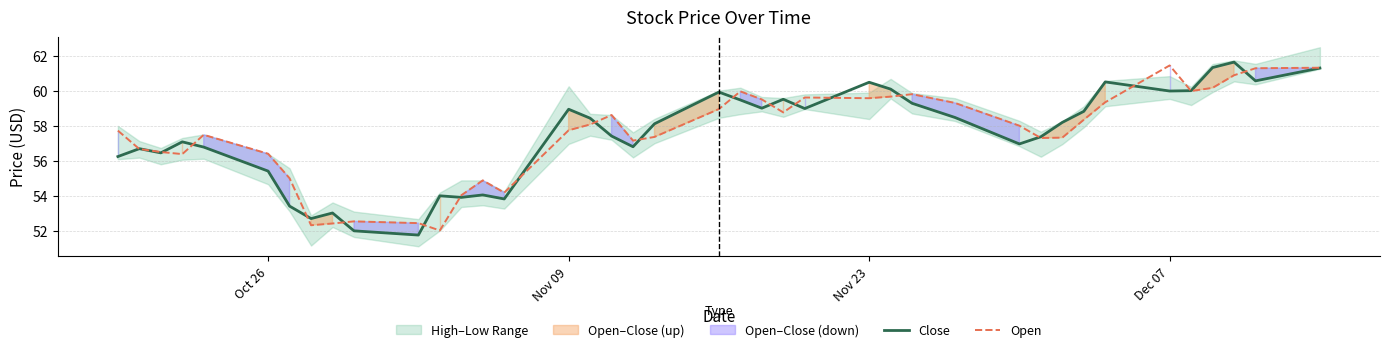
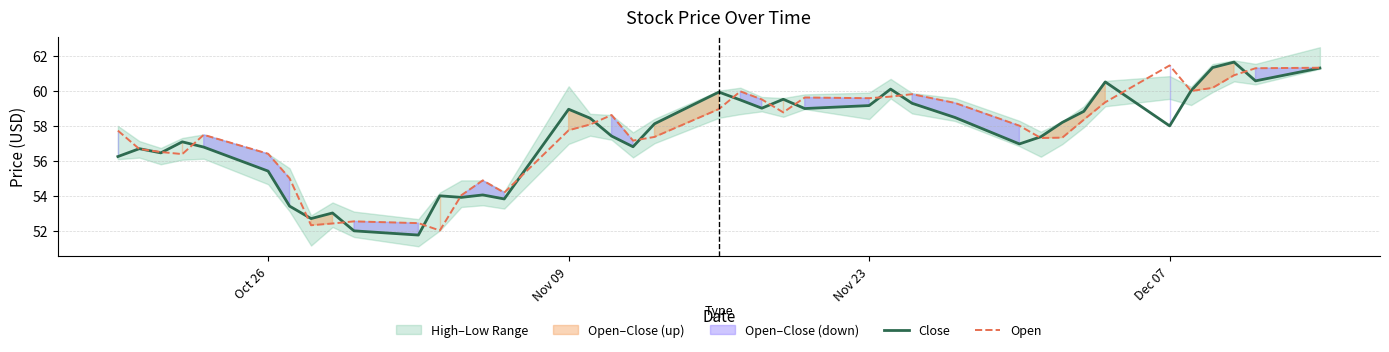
  {
    "Close": {
      "Oct 26": 55.4,
      "Nov 09": 58.9,
-     "Nov 23": 60.5,
-     "Dec 07": 60.0
+     "Nov 23": 59.2,
+     "Dec 07": 58.0
    },
    "Open": {
      "Nov 09": 57.7,
      "Nov 23": 59.6,
      "Dec 07": 61.4
    }
  }
